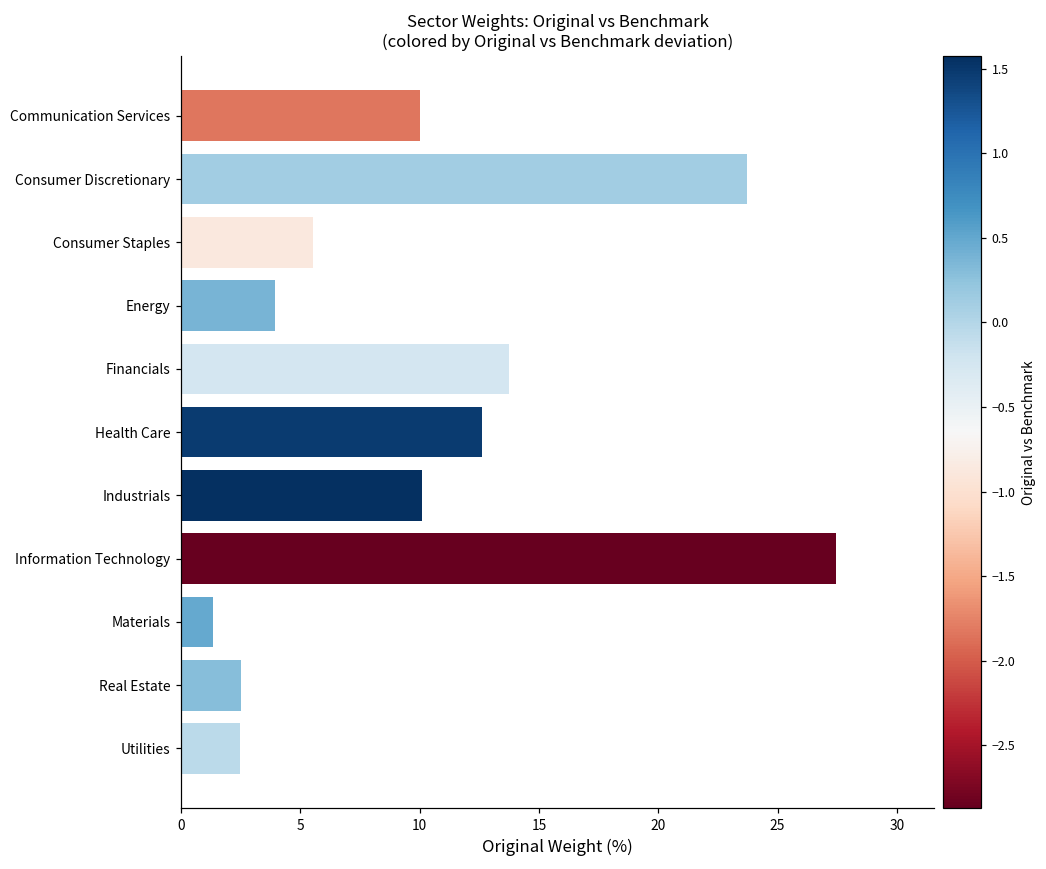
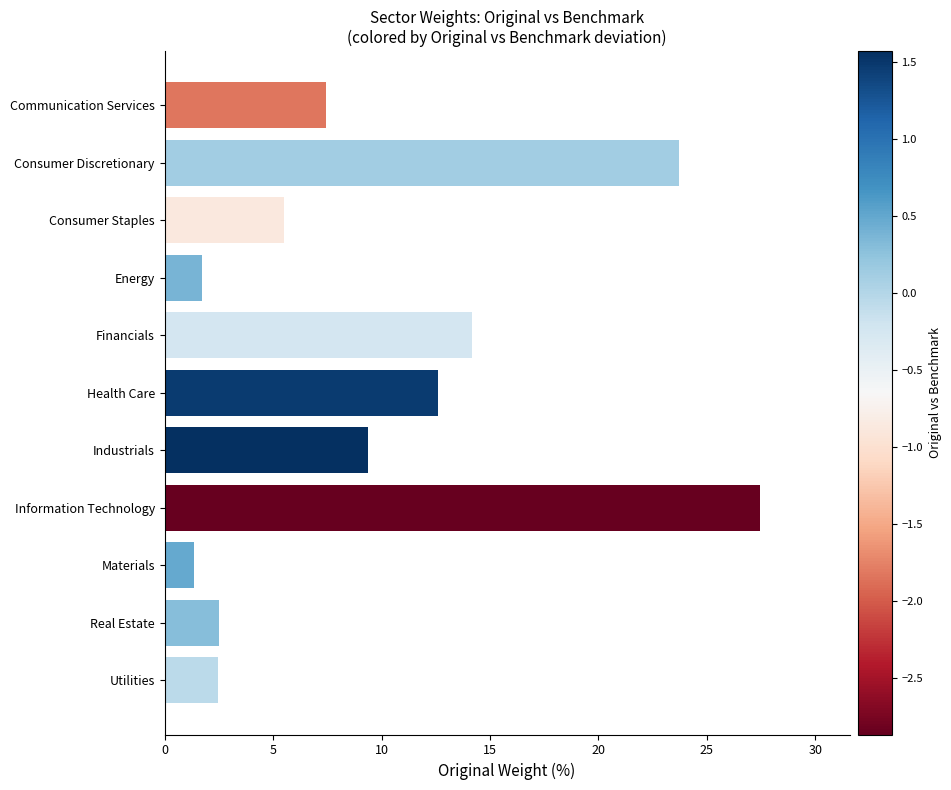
  {
-   "Communication Services": 10.0,
+   "Communication Services": 7.4,
    "Consumer Discretionary": 23.7,
    "Consumer Staples": 5.5,
-   "Energy": 3.9,
-   "Financials": 13.7,
+   "Energy": 1.7,
+   "Financials": 14.2,
    "Health Care": 12.6,
-   "Industrials": 10.1,
+   "Industrials": 9.4,
    "Information Technology": 27.5,
    "Materials": 1.4,
    "Real Estate": 2.5,
    "Utilities": 2.5
  }
